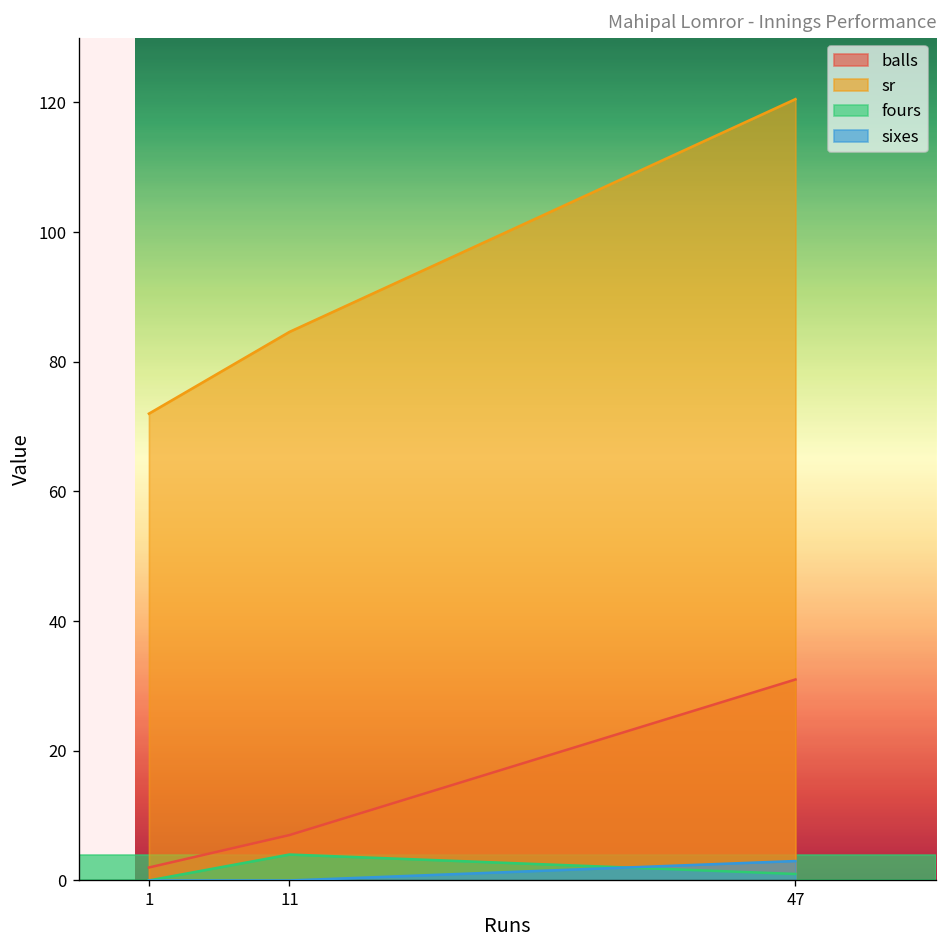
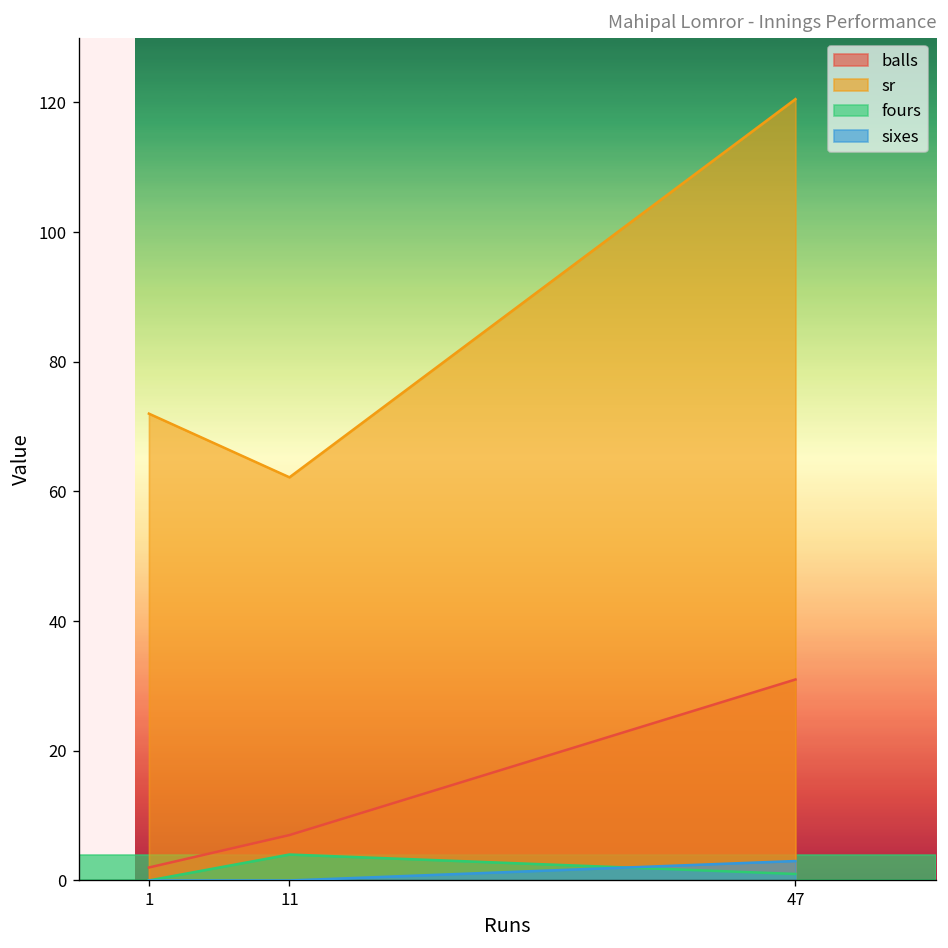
  {
    "balls": {
      "11": 7,
      "47": 31
    },
    "sr": {
      "1": 72,
-     "11": 85,
+     "11": 62,
      "47": 121
    }
  }
